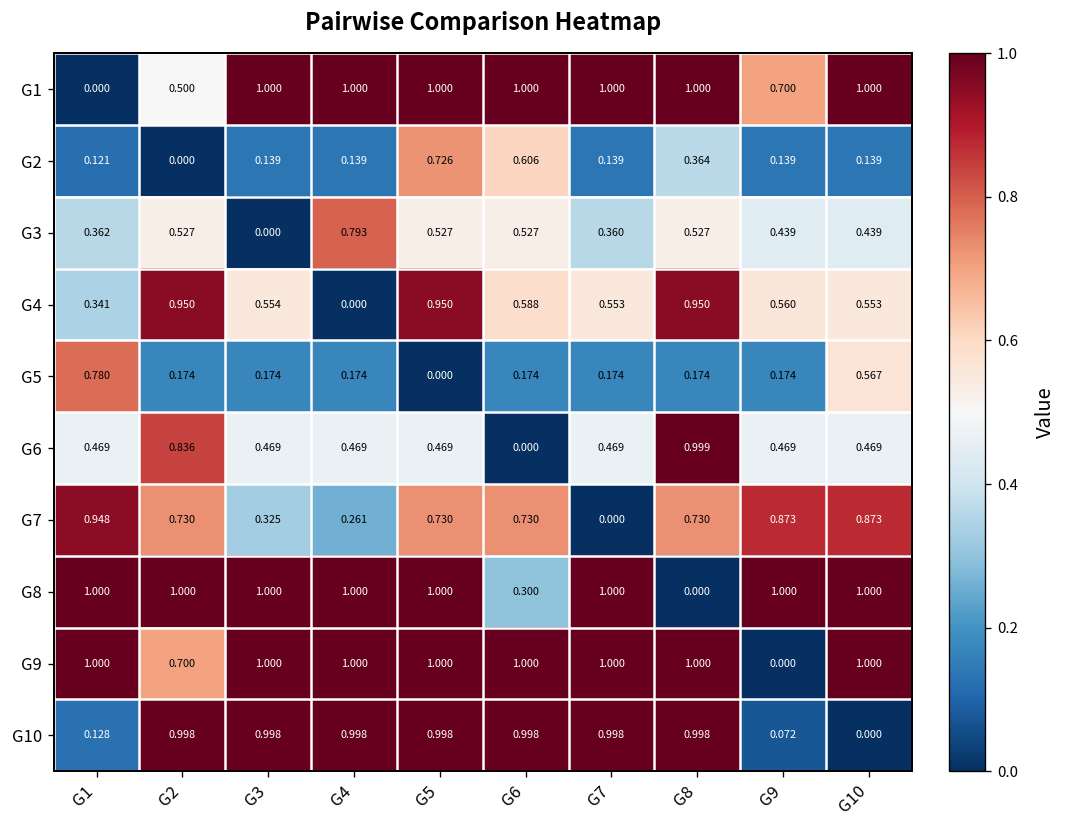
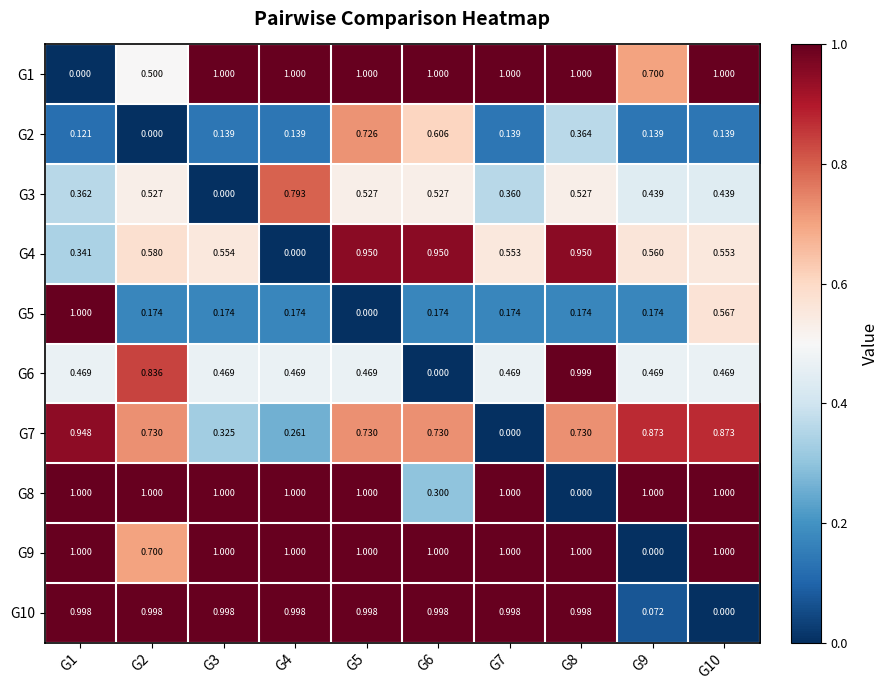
  {
    "G1": {
      "G1": 0.000,
      "G2": 0.500,
      "G3": 1.000,
      "G4": 1.000,
      "G5": 1.000,
      "G6": 1.000,
      "G7": 1.000,
      "G8": 1.000,
      "G9": 0.700,
      "G10": 1.000
    },
    "G2": {
      "G1": 0.121,
      "G2": 0.000,
      "G3": 0.139,
      "G4": 0.139,
      "G5": 0.726,
      "G6": 0.606,
      "G7": 0.139,
      "G8": 0.364,
      "G9": 0.139,
      "G10": 0.139
    },
    "G3": {
      "G1": 0.362,
      "G2": 0.527,
      "G3": 0.000,
      "G4": 0.793,
      "G5": 0.527,
      "G6": 0.527,
      "G7": 0.360,
      "G8": 0.527,
      "G9": 0.439,
      "G10": 0.439
    },
    "G4": {
      "G1": 0.341,
-     "G2": 0.950,
+     "G2": 0.580,
      "G3": 0.554,
      "G4": 0.000,
      "G5": 0.950,
-     "G6": 0.588,
+     "G6": 0.950,
      "G7": 0.553,
      "G8": 0.950,
      "G9": 0.560,
      "G10": 0.553
    },
    "G5": {
-     "G1": 0.780,
+     "G1": 1.000,
      "G2": 0.174,
      "G3": 0.174,
      "G4": 0.174,
      "G5": 0.000,
      "G6": 0.174,
      "G7": 0.174,
      "G8": 0.174,
      "G9": 0.174,
      "G10": 0.567
    },
    "G6": {
      "G1": 0.469,
      "G2": 0.836,
      "G3": 0.469,
      "G4": 0.469,
      "G5": 0.469,
      "G6": 0.000,
      "G7": 0.469,
      "G8": 0.999,
      "G9": 0.469,
      "G10": 0.469
    },
    "G7": {
      "G1": 0.948,
      "G2": 0.730,
      "G3": 0.325,
      "G4": 0.261,
      "G5": 0.730,
      "G6": 0.730,
      "G7": 0.000,
      "G8": 0.730,
      "G9": 0.873,
      "G10": 0.873
    },
    "G8": {
      "G1": 1.000,
      "G2": 1.000,
      "G3": 1.000,
      "G4": 1.000,
      "G5": 1.000,
      "G6": 0.300,
      "G7": 1.000,
      "G8": 0.000,
      "G9": 1.000,
      "G10": 1.000
    },
    "G9": {
      "G1": 1.000,
      "G2": 0.700,
      "G3": 1.000,
      "G4": 1.000,
      "G5": 1.000,
      "G6": 1.000,
      "G7": 1.000,
      "G8": 1.000,
      "G9": 0.000,
      "G10": 1.000
    },
    "G10": {
-     "G1": 0.128,
+     "G1": 0.998,
      "G2": 0.998,
      "G3": 0.998,
      "G4": 0.998,
      "G5": 0.998,
      "G6": 0.998,
      "G7": 0.998,
      "G8": 0.998,
      "G9": 0.072,
      "G10": 0.000
    }
  }
